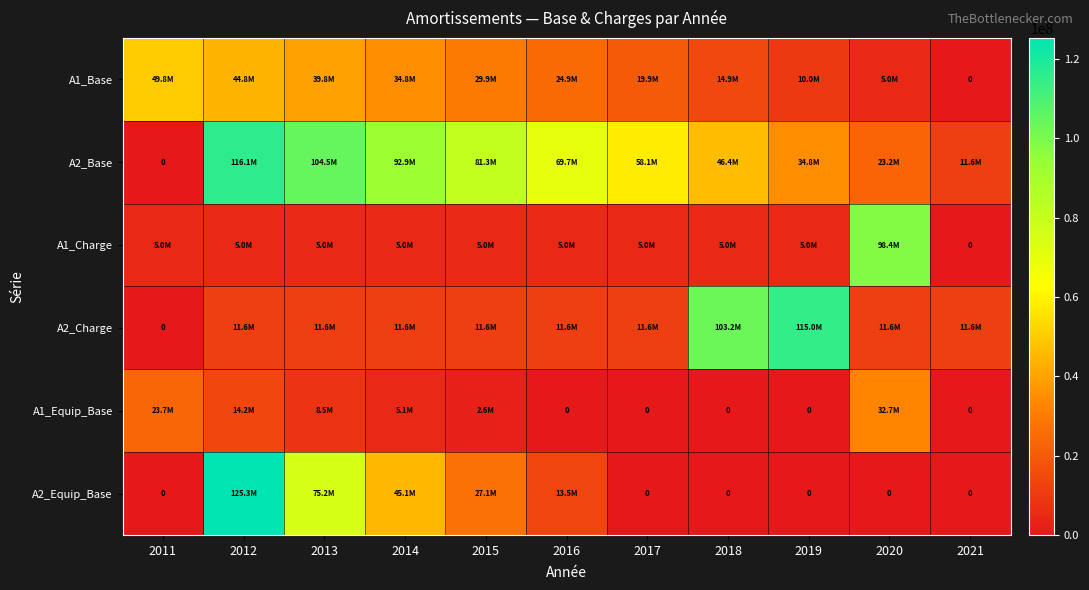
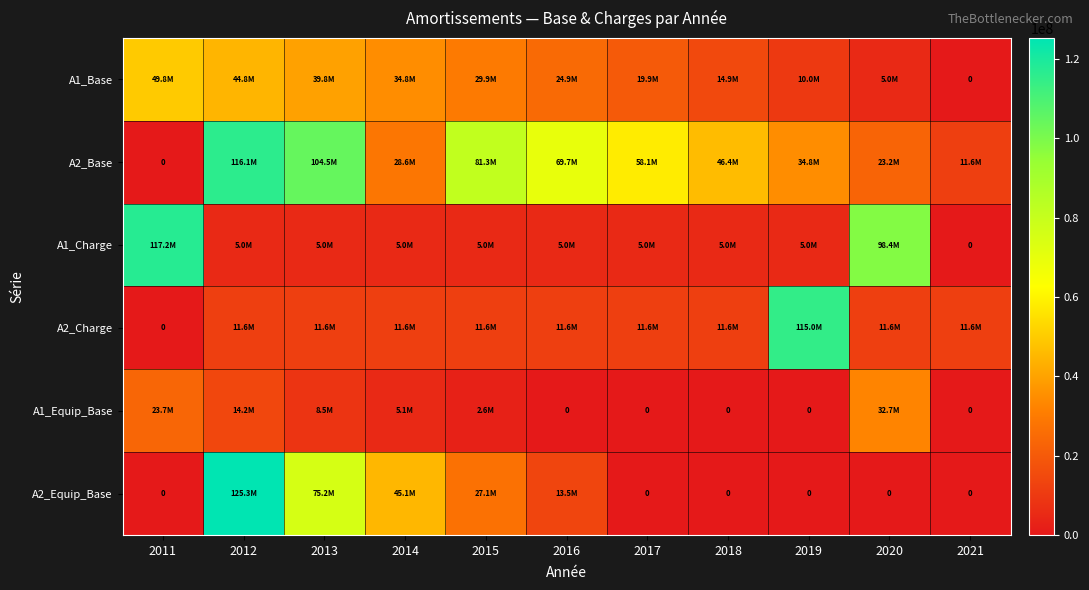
  {
    "A1_Base": {
      "2011": "49.8M",
      "2012": "44.8M",
      "2013": "39.8M",
      "2014": "34.8M",
      "2015": "29.9M",
      "2016": "24.9M",
      "2017": "19.9M",
      "2018": "14.9M",
      "2019": "10.0M",
      "2020": "5.0M",
      "2021": "0"
    },
    "A2_Base": {
      "2011": "0",
      "2012": "116.1M",
      "2013": "104.5M",
-     "2014": "92.9M",
+     "2014": "28.6M",
      "2015": "81.3M",
      "2016": "69.7M",
      "2017": "58.1M",
      "2018": "46.4M",
      "2019": "34.8M",
      "2020": "23.2M",
      "2021": "11.6M"
    },
    "A1_Charge": {
-     "2011": "5.0M",
+     "2011": "117.2M",
      "2012": "5.0M",
      "2013": "5.0M",
      "2014": "5.0M",
      "2015": "5.0M",
      "2016": "5.0M",
      "2017": "5.0M",
      "2018": "5.0M",
      "2019": "5.0M",
      "2020": "98.4M",
      "2021": "0"
    },
    "A2_Charge": {
      "2011": "0",
      "2012": "11.6M",
      "2013": "11.6M",
      "2014": "11.6M",
      "2015": "11.6M",
      "2016": "11.6M",
      "2017": "11.6M",
-     "2018": "103.2M",
+     "2018": "11.6M",
      "2019": "115.0M",
      "2020": "11.6M",
      "2021": "11.6M"
    },
    "A1_Equip_Base": {
      "2011": "23.7M",
      "2012": "14.2M",
      "2013": "8.5M",
      "2014": "5.1M",
      "2015": "2.6M",
      "2016": "0",
      "2017": "0",
      "2018": "0",
      "2019": "0",
      "2020": "32.7M",
      "2021": "0"
    },
    "A2_Equip_Base": {
      "2011": "0",
      "2012": "125.3M",
      "2013": "75.2M",
      "2014": "45.1M",
      "2015": "27.1M",
      "2016": "13.5M",
      "2017": "0",
      "2018": "0",
      "2019": "0",
      "2020": "0",
      "2021": "0"
    }
  }
